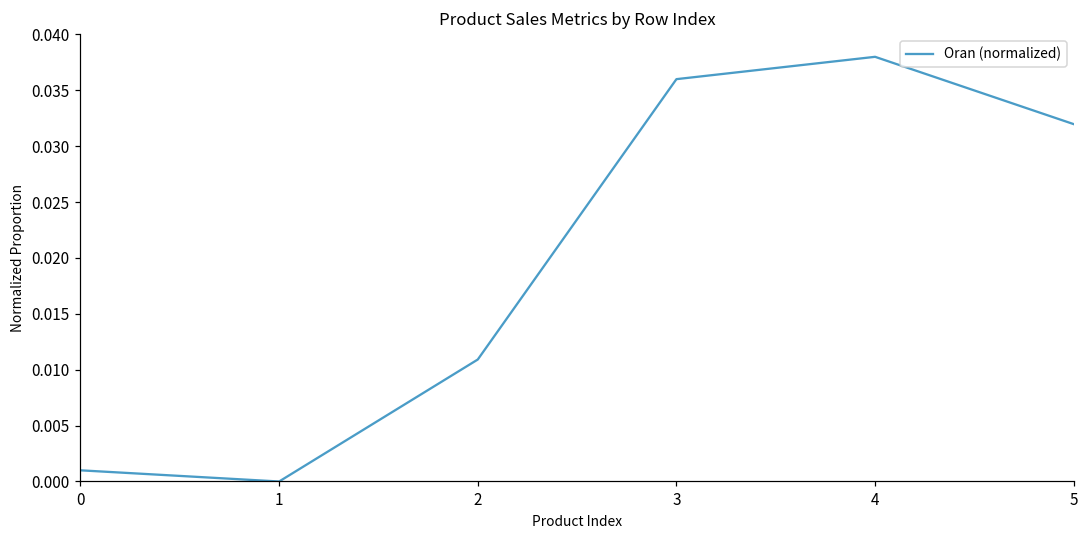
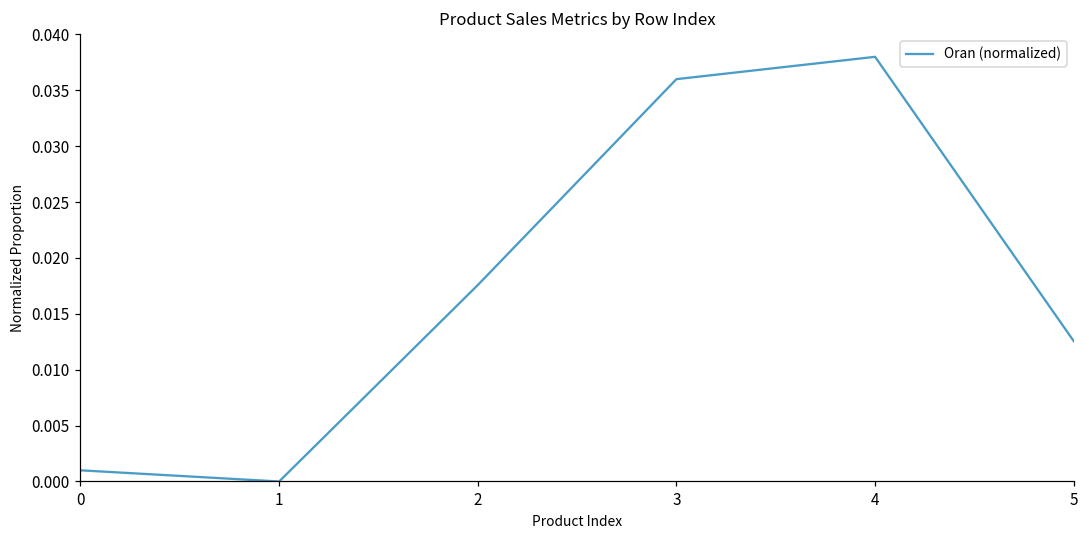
  {
    "0": 0.0010,
    "1": 0.0000,
-   "2": 0.0109,
+   "2": 0.0176,
    "3": 0.0360,
    "4": 0.0380,
-   "5": 0.0320
+   "5": 0.0126
  }
